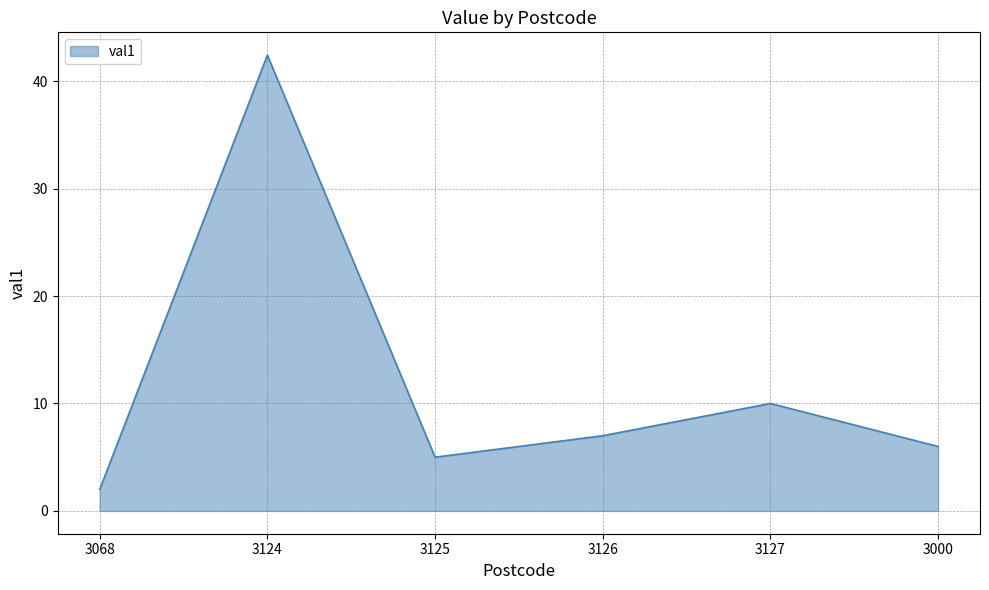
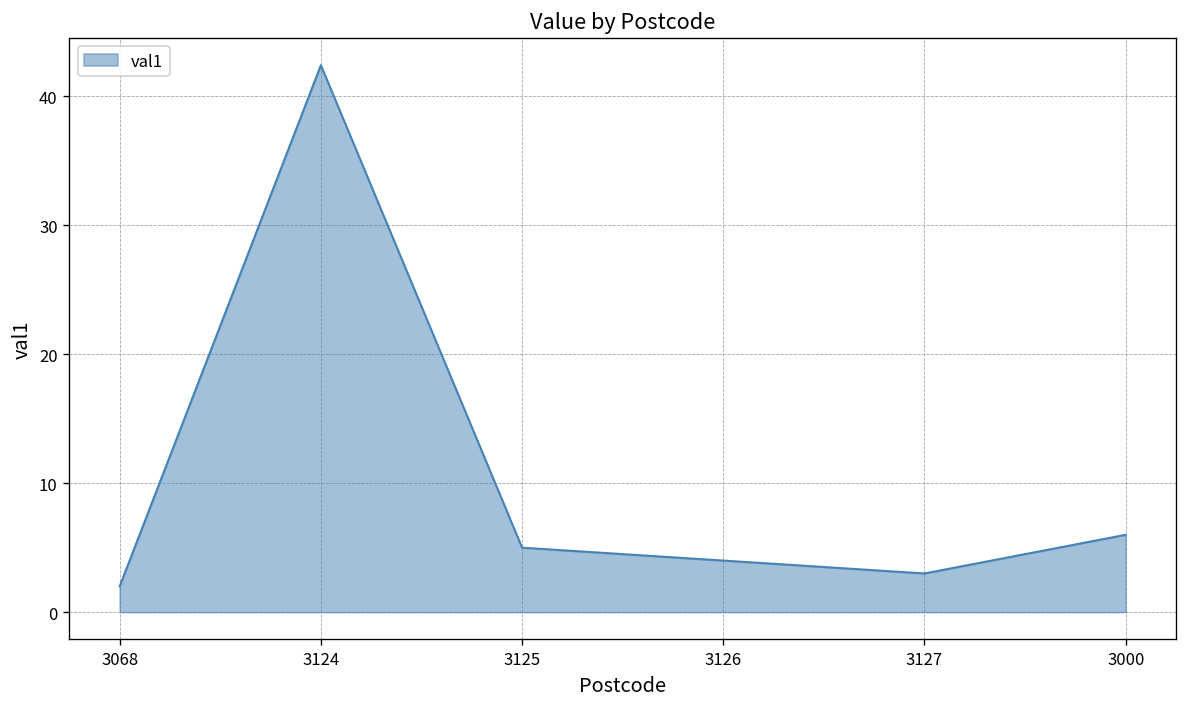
  {
    "3068": 2,
    "3124": 42.4,
    "3125": 5,
-   "3126": 7,
-   "3127": 10,
+   "3126": 4,
+   "3127": 3,
    "3000": 6
  }
